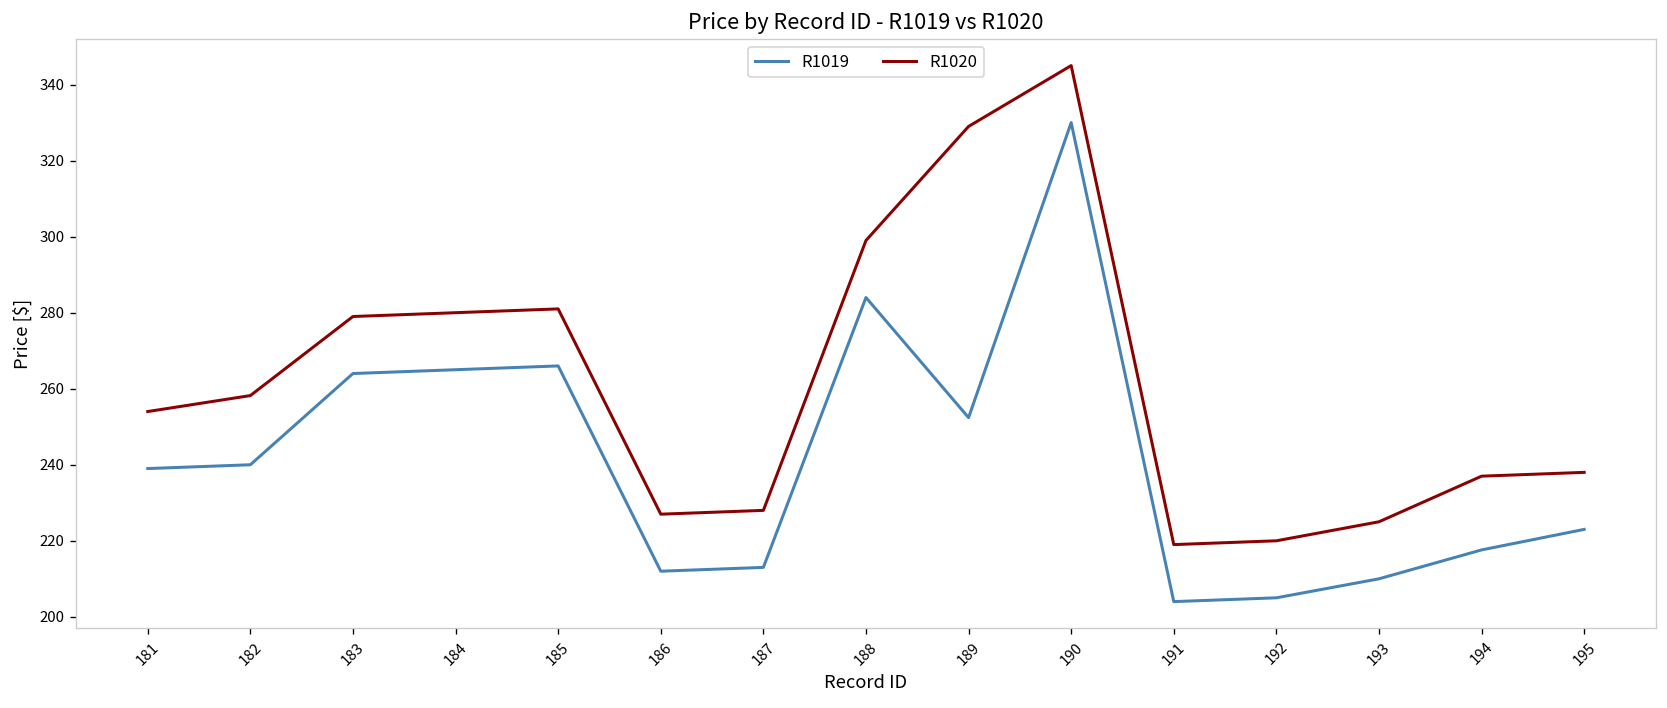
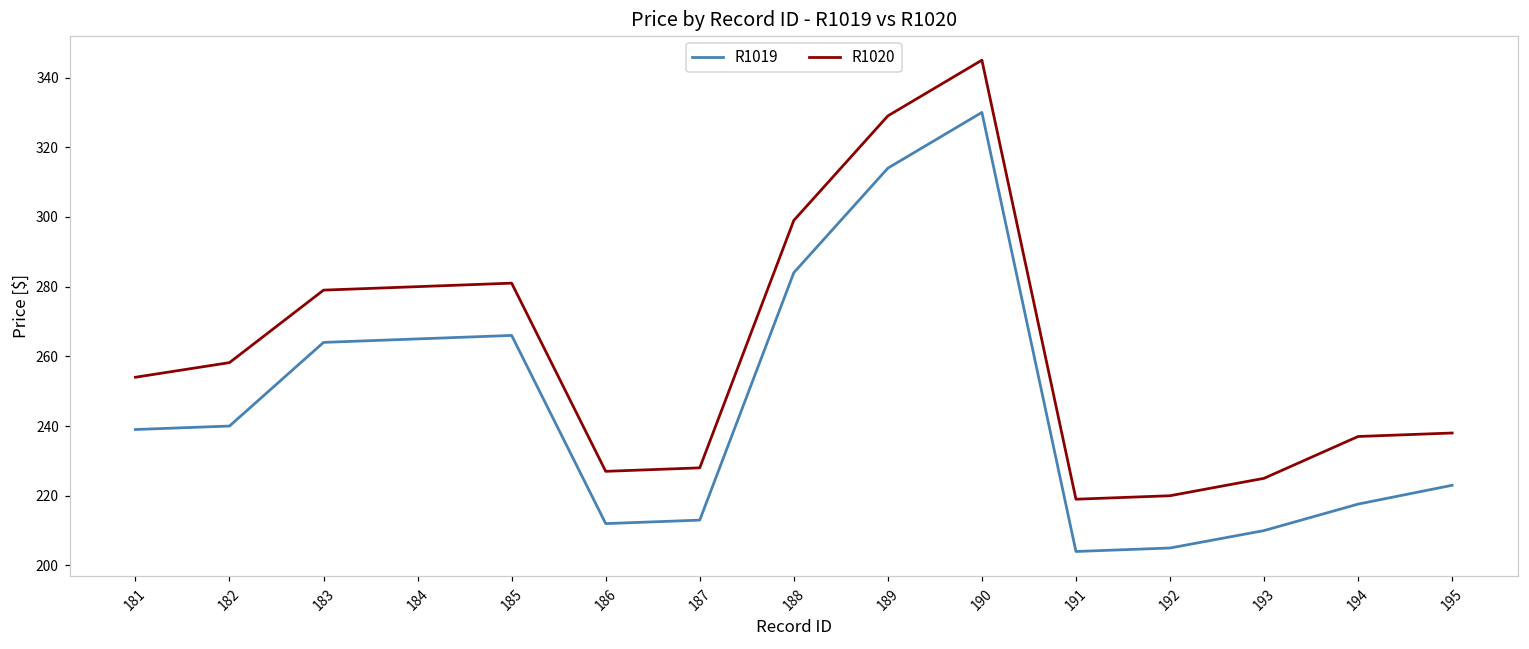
  {
    "R1019": {
      "181": 239,
      "182": 240,
      "183": 264,
      "184": 265,
      "185": 266,
      "186": 212,
      "187": 213,
      "188": 284,
-     "189": 252,
+     "189": 314,
      "190": 330,
      "191": 204,
      "192": 205,
      "193": 210,
      "194": 218,
      "195": 223
    },
    "R1020": {
      "181": 254,
      "182": 258,
      "183": 279,
      "184": 280,
      "185": 281,
      "186": 227,
      "187": 228,
      "188": 299,
      "189": 329,
      "190": 345,
      "191": 219,
      "192": 220,
      "193": 225,
      "194": 237,
      "195": 238
    }
  }
